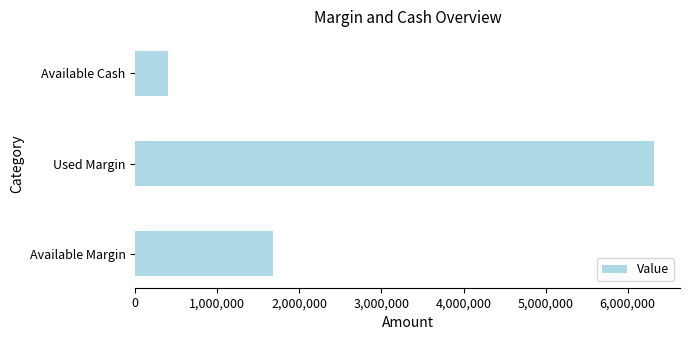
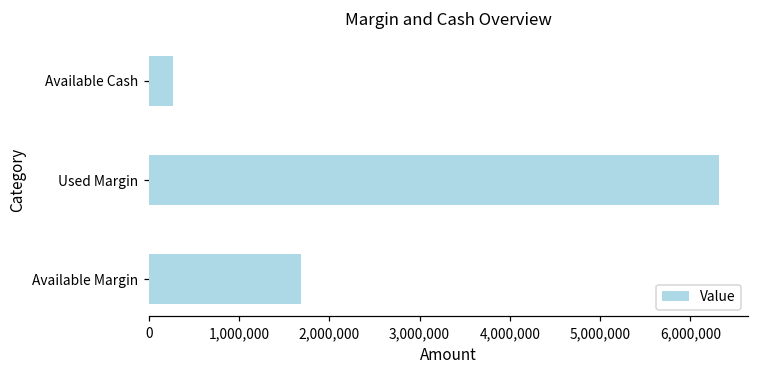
  {
-   "Available Cash": "400,000",
+   "Available Cash": "300,000",
    "Used Margin": "6,300,000",
    "Available Margin": "1,700,000"
  }
